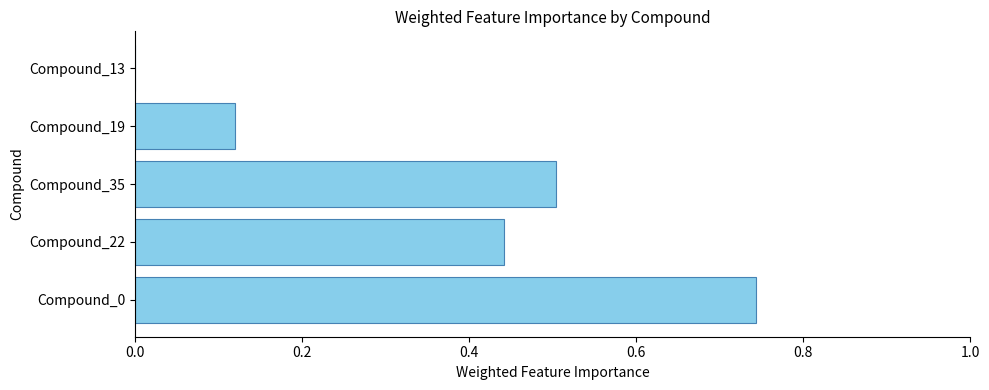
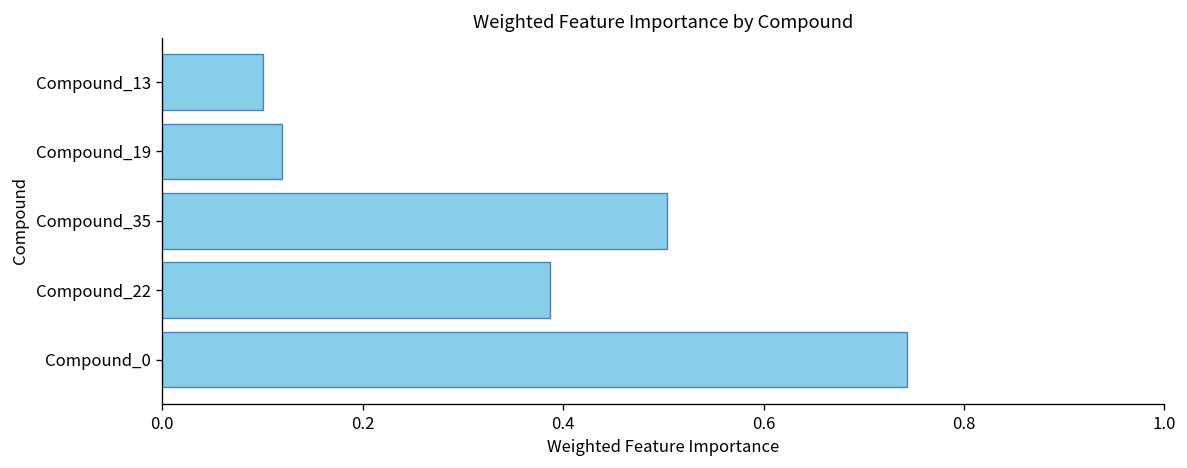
  {
-   "Compound_13": 0.0,
+   "Compound_13": 0.1,
    "Compound_19": 0.12,
    "Compound_35": 0.50,
-   "Compound_22": 0.44,
+   "Compound_22": 0.39,
    "Compound_0": 0.74
  }
